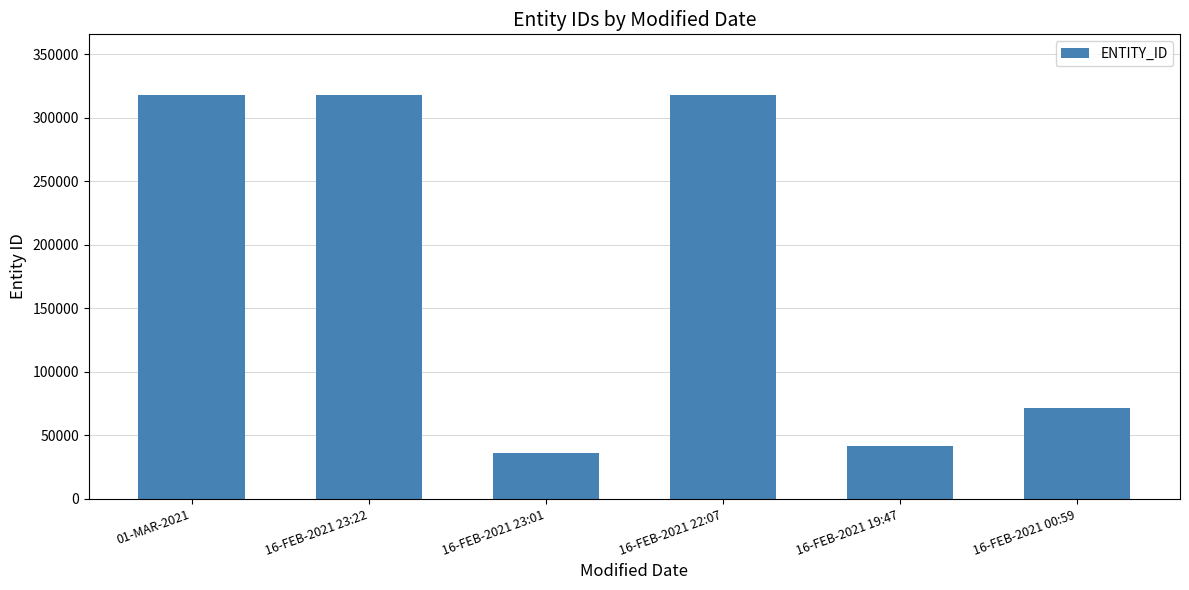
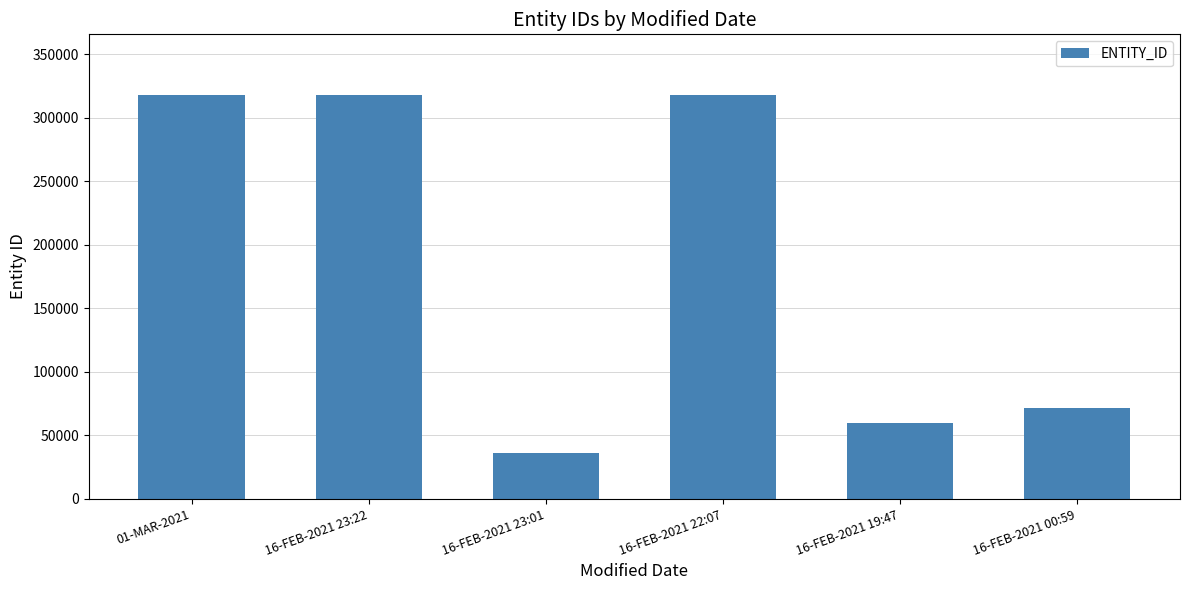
  {
    "01-MAR-2021": 318000,
    "16-FEB-2021 23:22": 318000,
    "16-FEB-2021 23:01": 36000,
    "16-FEB-2021 22:07": 318000,
-   "16-FEB-2021 19:47": 42000,
+   "16-FEB-2021 19:47": 60000,
    "16-FEB-2021 00:59": 71000
  }
